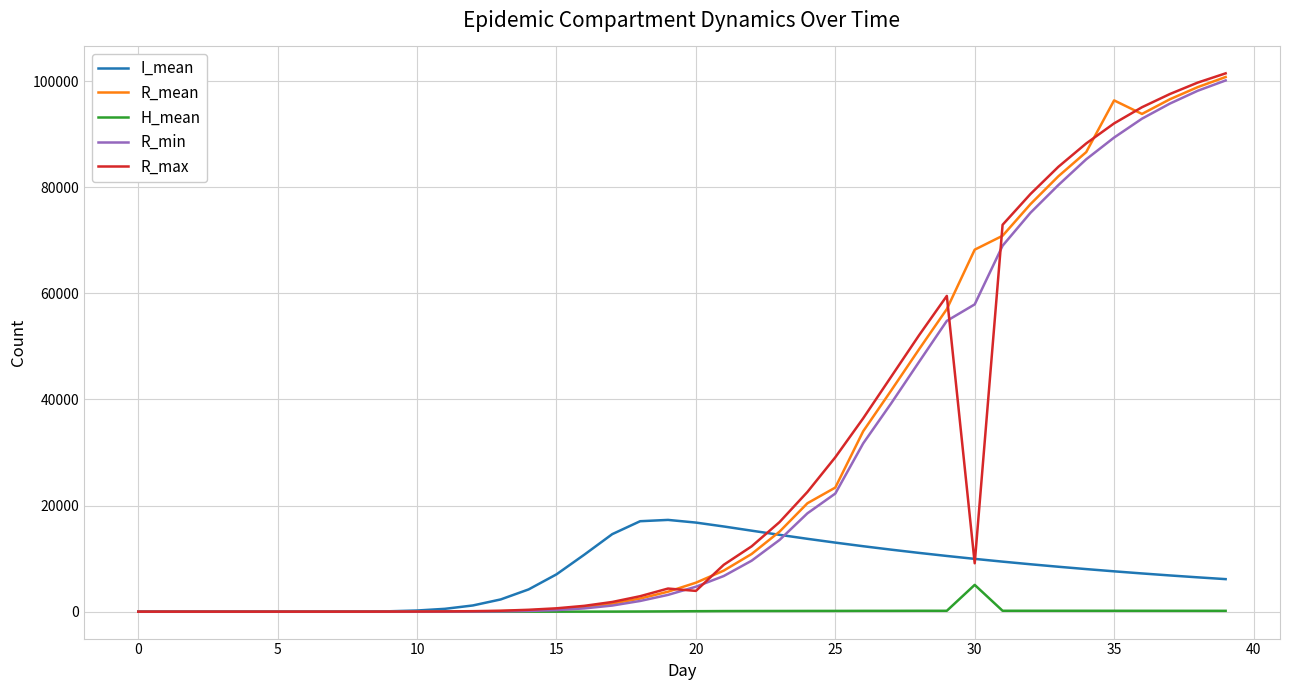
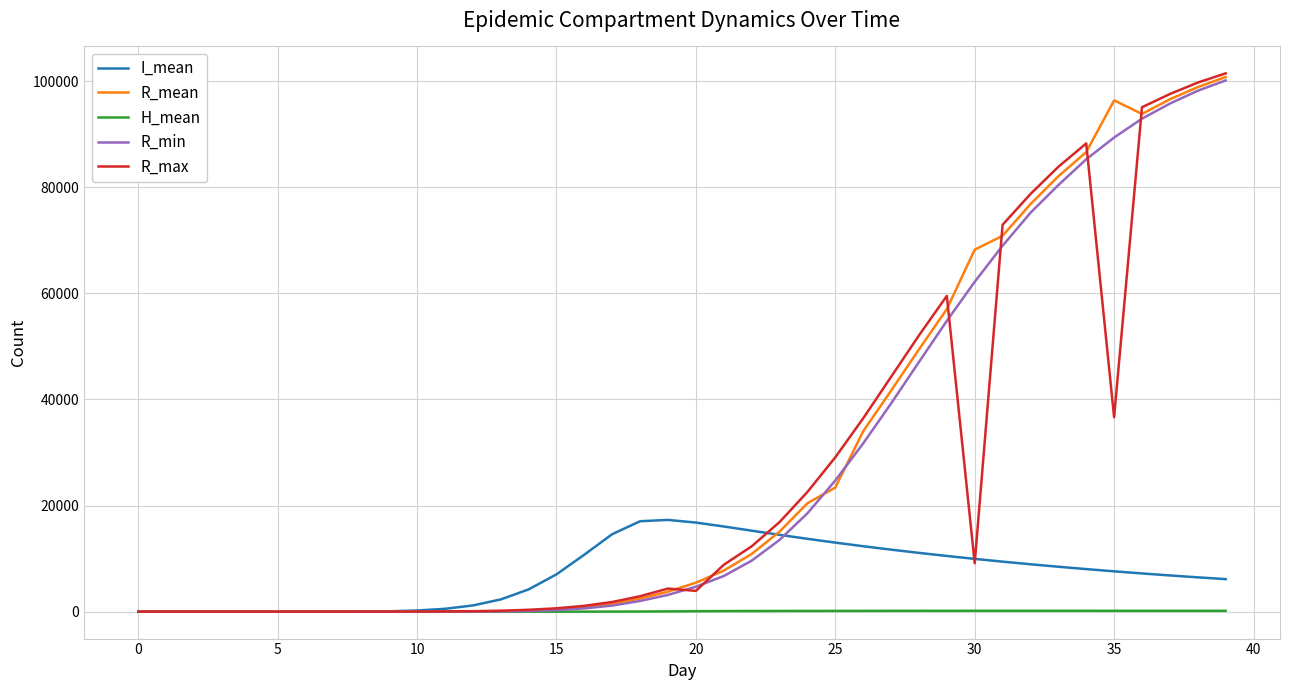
  {
    "I_mean": {
      "15": 7000,
      "20": 17000,
      "25": 13000,
      "30": 10000,
      "35": 8000
    },
    "R_mean": {
      "20": 5000,
      "25": 23000,
      "30": 68000,
      "35": 96000
    },
    "H_mean": {
      "20": 0,
      "25": 0,
-     "30": 5000,
+     "30": 0,
      "35": 0
    },
    "R_min": {
      "20": 5000,
-     "25": 22000,
-     "30": 58000,
+     "25": 25000,
+     "30": 62000,
      "35": 89000
    },
    "R_max": {
      "20": 4000,
      "25": 29000,
      "30": 9000,
-     "35": 92000
+     "35": 37000
    }
  }
